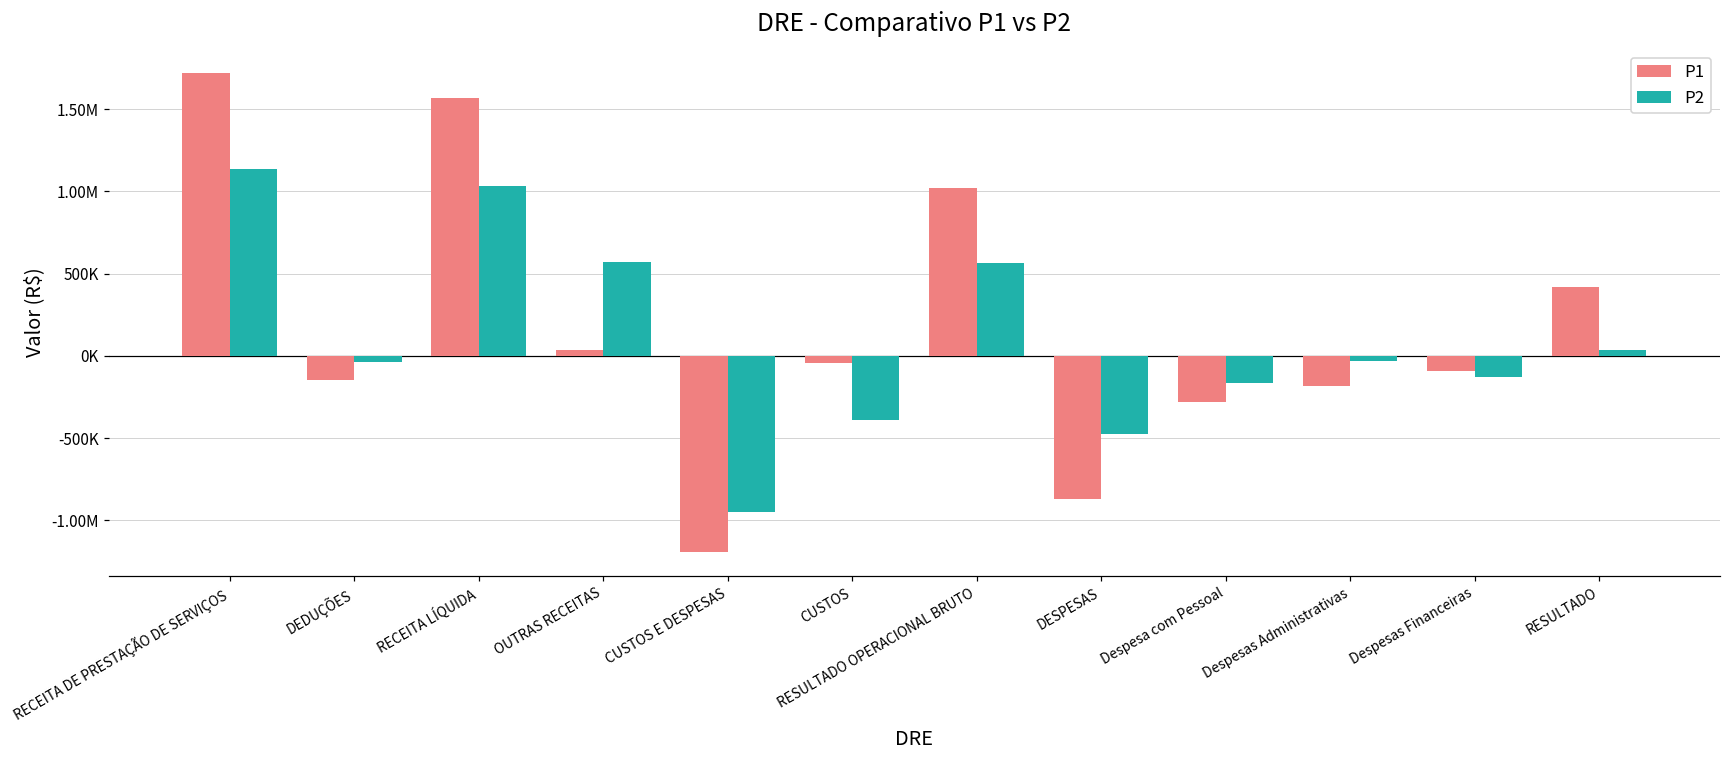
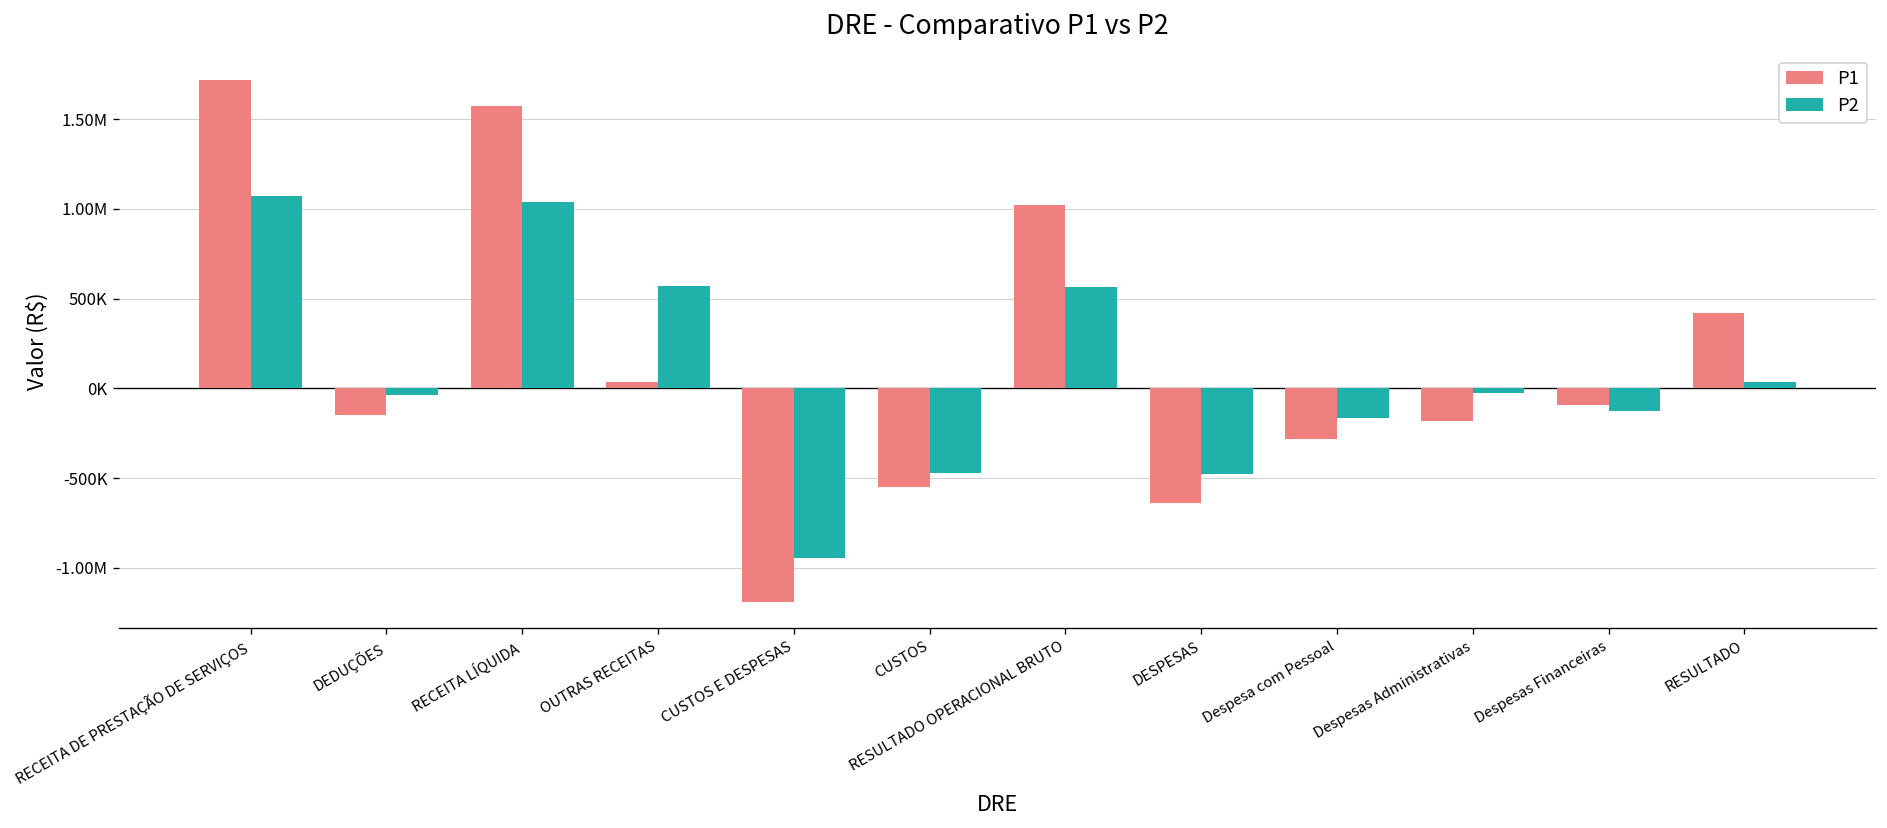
  {
    "P1": {
      "RECEITA DE PRESTAÇÃO DE SERVIÇOS": 1720000,
      "DEDUÇÕES": -150000,
      "RECEITA LÍQUIDA": 1570000,
      "OUTRAS RECEITAS": 40000,
      "CUSTOS E DESPESAS": -1190000,
-     "CUSTOS": -40000,
+     "CUSTOS": -550000,
      "RESULTADO OPERACIONAL BRUTO": 1020000,
-     "DESPESAS": -870000,
+     "DESPESAS": -640000,
      "Despesa com Pessoal": -280000,
      "Despesas Administrativas": -180000,
      "Despesas Financeiras": -90000,
      "RESULTADO": 420000
    },
    "P2": {
-     "RECEITA DE PRESTAÇÃO DE SERVIÇOS": 1130000,
+     "RECEITA DE PRESTAÇÃO DE SERVIÇOS": 1070000,
      "DEDUÇÕES": -40000,
      "RECEITA LÍQUIDA": 1040000,
      "OUTRAS RECEITAS": 570000,
      "CUSTOS E DESPESAS": -950000,
-     "CUSTOS": -390000,
+     "CUSTOS": -470000,
      "RESULTADO OPERACIONAL BRUTO": 560000,
      "DESPESAS": -470000,
      "Despesa com Pessoal": -170000,
      "Despesas Administrativas": -30000,
      "Despesas Financeiras": -130000,
      "RESULTADO": 40000
    }
  }
